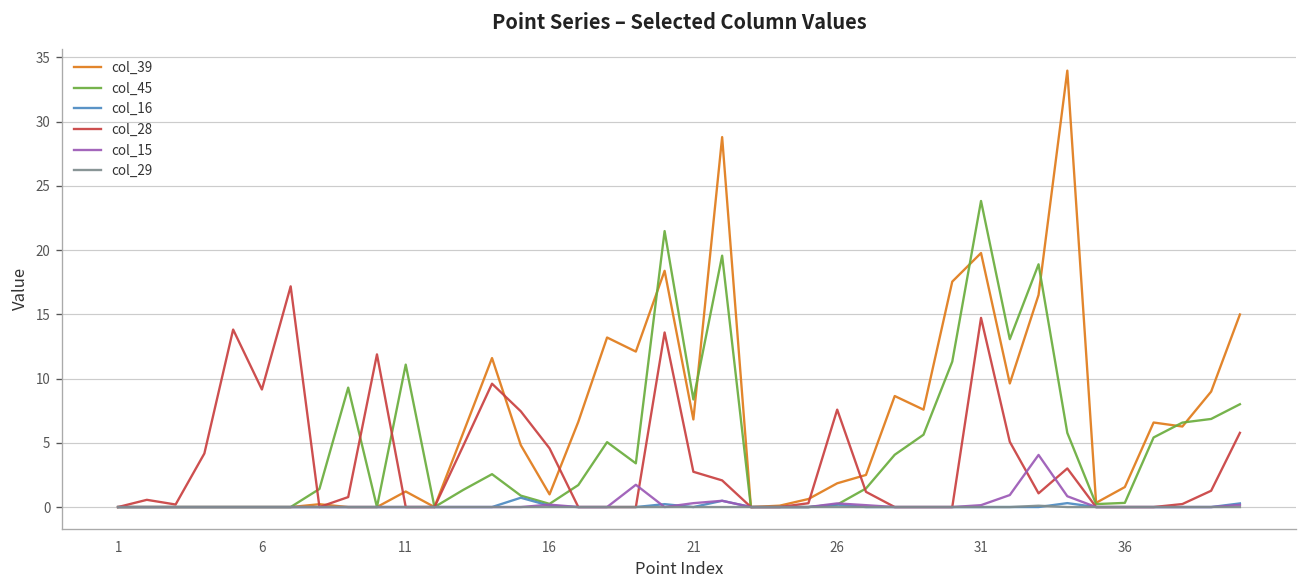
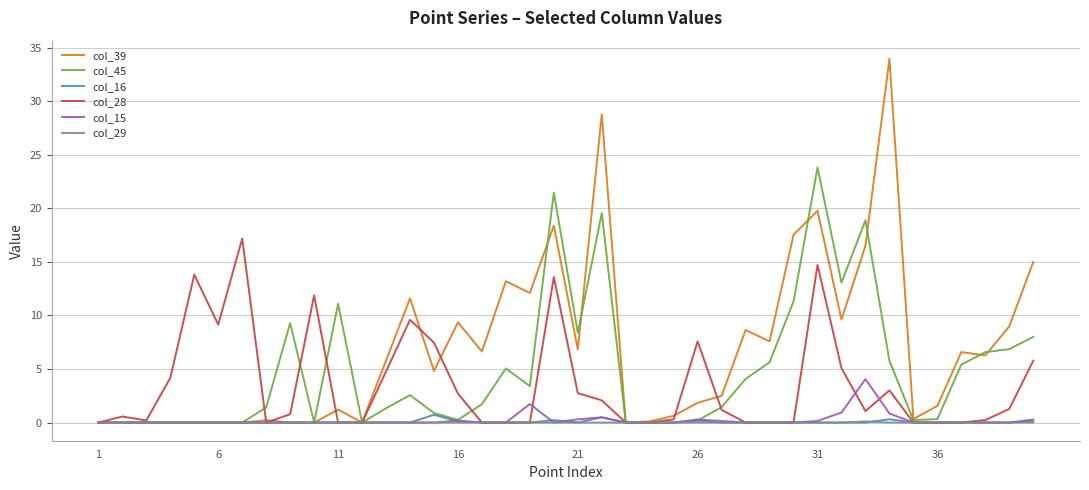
  {
    "col_39": {
      "11": 1.2,
-     "16": 1.0,
+     "16": 9.4,
      "21": 6.8,
      "26": 1.8,
      "31": 19.8,
      "36": 1.6
    },
    "col_45": {
      "11": 11.1,
      "21": 8.4,
      "31": 23.8,
      "36": 0.3
    },
    "col_28": {
      "6": 9.2,
-     "16": 4.6,
+     "16": 2.7,
      "21": 2.7,
      "26": 7.6,
      "31": 14.7
    },
    "col_15": {
      "21": 0.3
    }
  }
